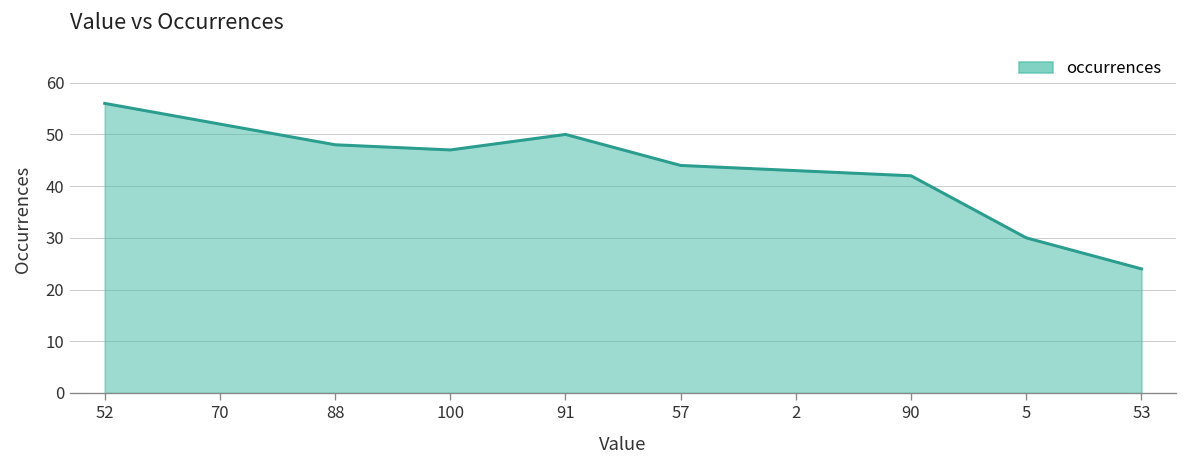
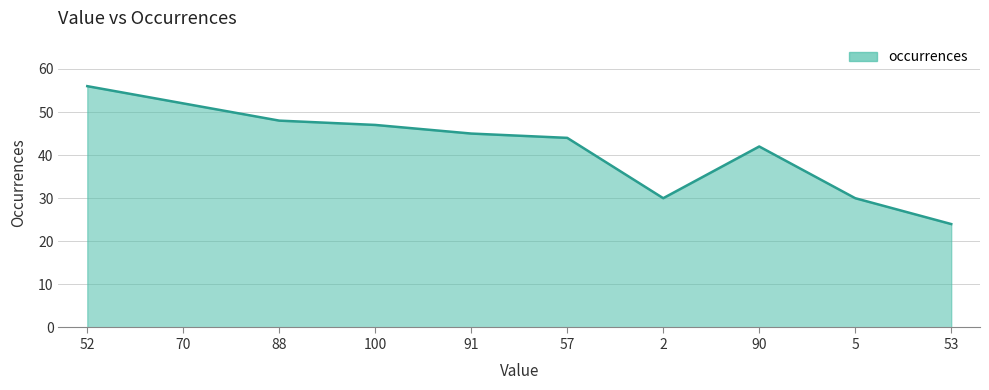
  {
    "52": 56,
    "70": 52,
    "88": 48,
    "100": 47,
-   "91": 50,
+   "91": 45,
    "57": 44,
-   "2": 43,
+   "2": 30,
    "90": 42,
    "5": 30,
    "53": 24
  }
